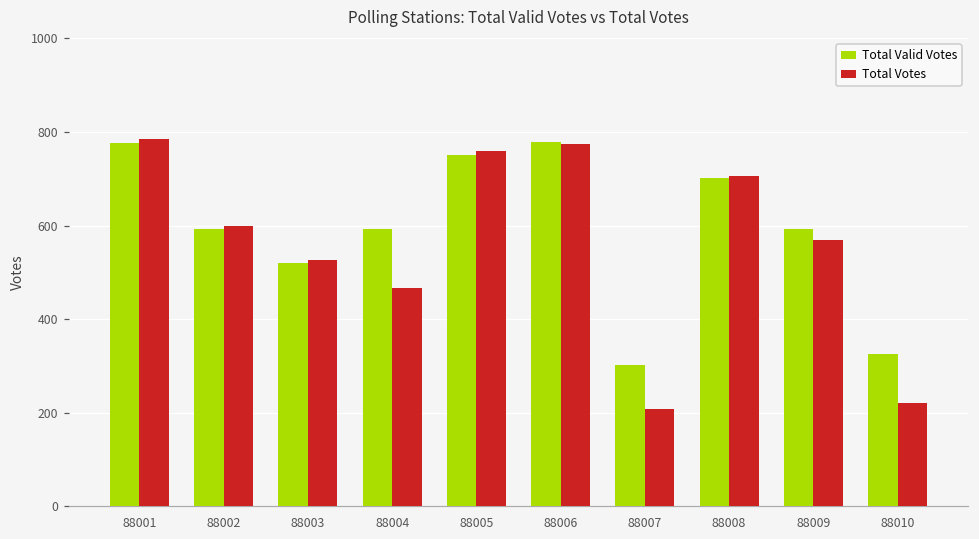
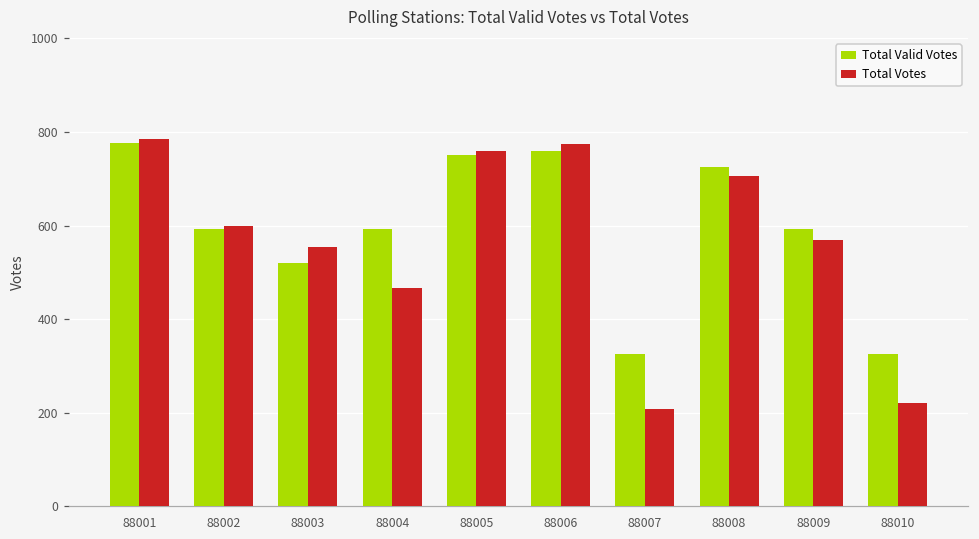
  {
    "Total Valid Votes": {
      "88001": 780,
      "88002": 590,
      "88003": 520,
      "88004": 590,
      "88005": 750,
-     "88006": 780,
-     "88007": 300,
-     "88008": 700,
+     "88006": 760,
+     "88007": 330,
+     "88008": 730,
      "88009": 590,
      "88010": 330
    },
    "Total Votes": {
      "88001": 790,
      "88002": 600,
-     "88003": 530,
+     "88003": 550,
      "88004": 470,
      "88005": 760,
      "88006": 780,
      "88007": 210,
      "88008": 710,
      "88009": 570,
      "88010": 220
    }
  }
